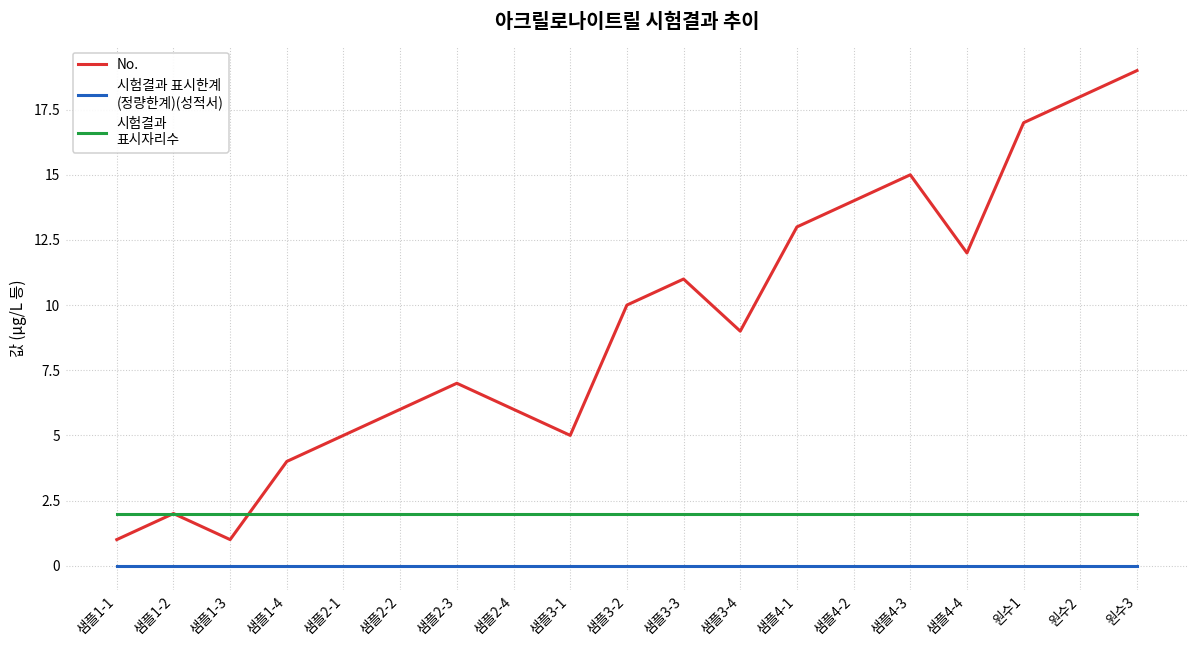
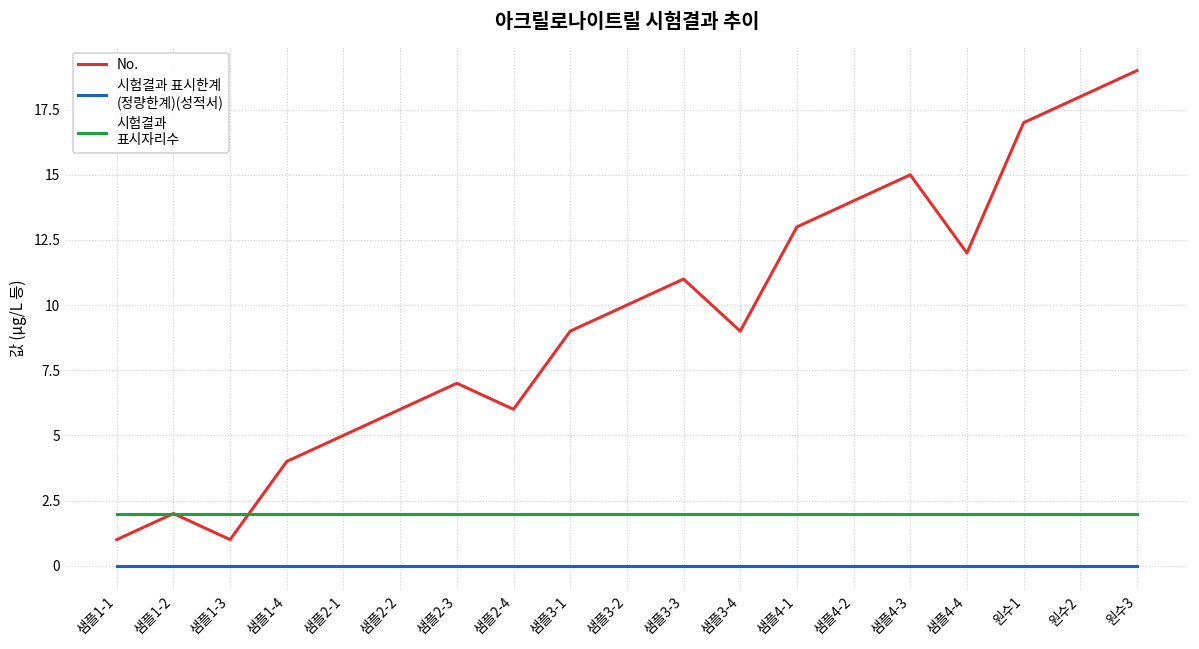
  {
    "No.": {
      "샘플1-1": 1,
      "샘플1-3": 1,
      "샘플1-4": 4,
      "샘플2-1": 5,
      "샘플2-2": 6,
      "샘플2-3": 7,
      "샘플2-4": 6,
-     "샘플3-1": 5,
+     "샘플3-1": 9,
      "샘플3-2": 10,
      "샘플3-3": 11,
      "샘플3-4": 9,
      "샘플4-1": 13,
      "샘플4-2": 14,
      "샘플4-3": 15,
      "샘플4-4": 12,
      "원수1": 17,
      "원수2": 18,
      "원수3": 19
    },
    "시험결과 표시한계 (정량한계)(성적서)": {
      "샘플1-1": 0,
      "샘플1-2": 0,
      "샘플1-3": 0,
      "샘플1-4": 0,
      "샘플2-1": 0,
      "샘플2-2": 0,
      "샘플2-3": 0,
      "샘플2-4": 0,
      "샘플3-1": 0,
      "샘플3-2": 0,
      "샘플3-3": 0,
      "샘플3-4": 0,
      "샘플4-1": 0,
      "샘플4-2": 0,
      "샘플4-3": 0,
      "샘플4-4": 0,
      "원수1": 0,
      "원수2": 0,
      "원수3": 0
    },
    "시험결과 표시자리수": {
      "샘플1-1": 2,
      "샘플1-3": 2,
      "샘플1-4": 2,
      "샘플2-1": 2,
      "샘플2-2": 2,
      "샘플2-3": 2,
      "샘플2-4": 2,
      "샘플3-1": 2,
      "샘플3-2": 2,
      "샘플3-3": 2,
      "샘플3-4": 2,
      "샘플4-1": 2,
      "샘플4-2": 2,
      "샘플4-3": 2,
      "샘플4-4": 2,
      "원수1": 2,
      "원수2": 2,
      "원수3": 2
    }
  }
